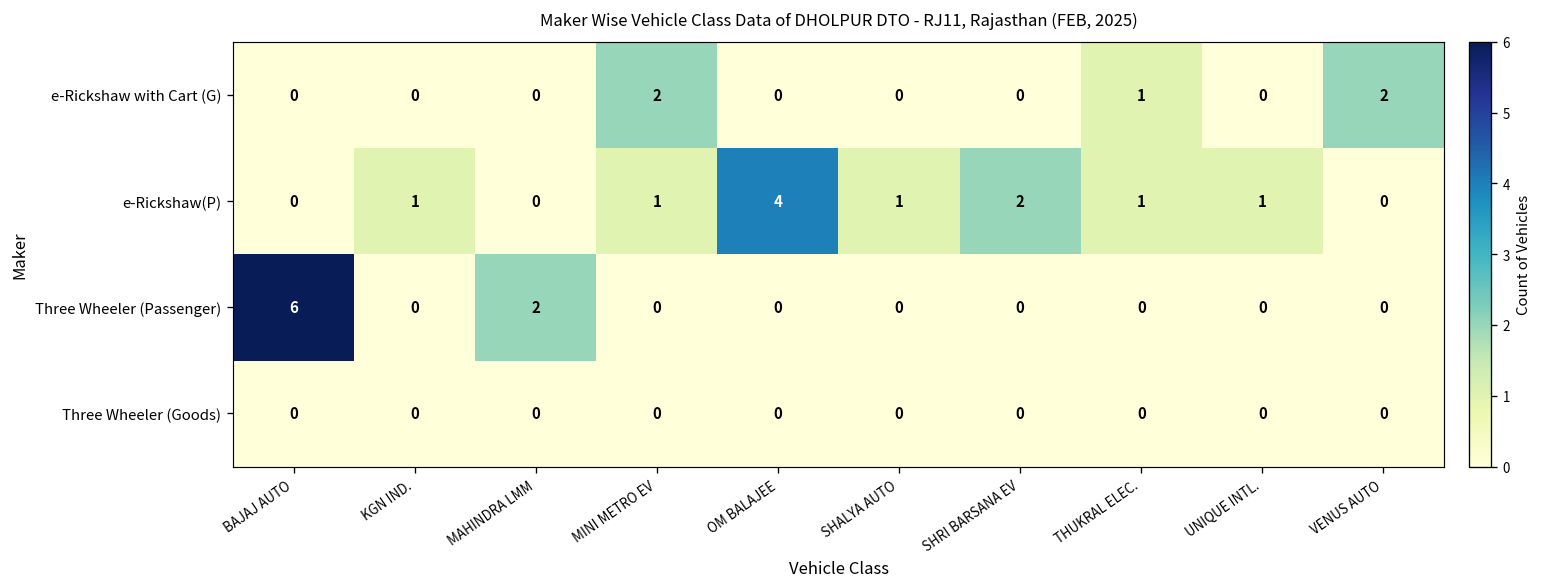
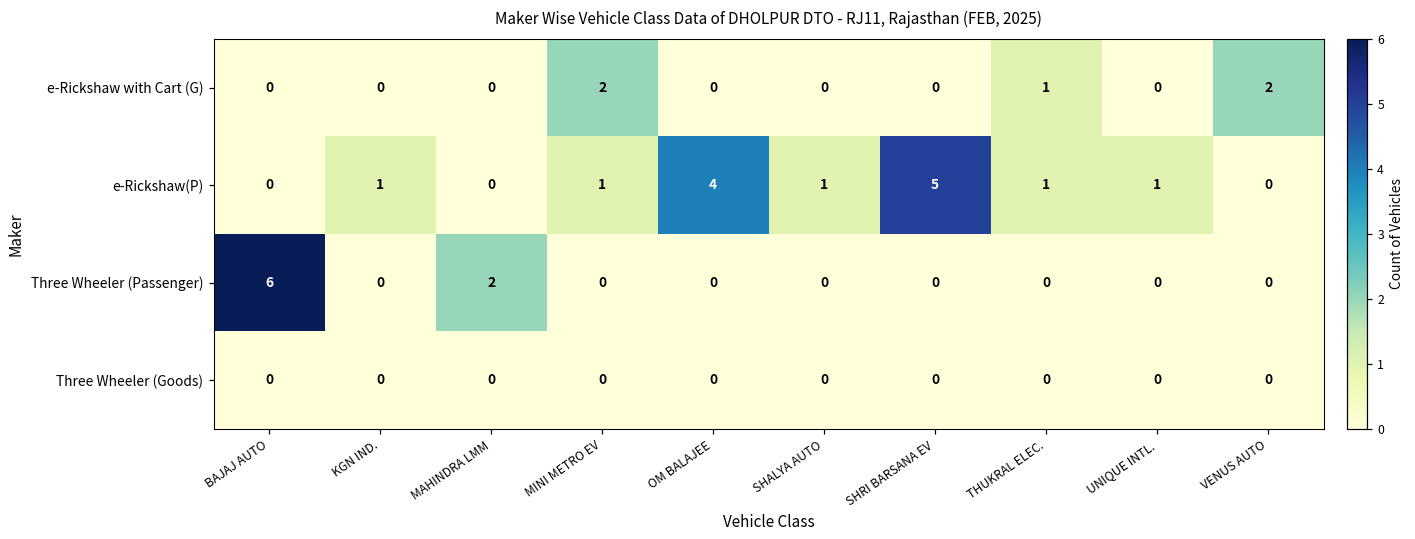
  {
    "e-Rickshaw with Cart (G)": {
      "BAJAJ AUTO": 0,
      "KGN IND.": 0,
      "MAHINDRA LMM": 0,
      "MINI METRO EV": 2,
      "OM BALAJEE": 0,
      "SHALYA AUTO": 0,
      "SHRI BARSANA EV": 0,
      "THUKRAL ELEC.": 1,
      "UNIQUE INTL.": 0,
      "VENUS AUTO": 2
    },
    "e-Rickshaw(P)": {
      "BAJAJ AUTO": 0,
      "KGN IND.": 1,
      "MAHINDRA LMM": 0,
      "MINI METRO EV": 1,
      "OM BALAJEE": 4,
      "SHALYA AUTO": 1,
-     "SHRI BARSANA EV": 2,
+     "SHRI BARSANA EV": 5,
      "THUKRAL ELEC.": 1,
      "UNIQUE INTL.": 1,
      "VENUS AUTO": 0
    },
    "Three Wheeler (Passenger)": {
      "BAJAJ AUTO": 6,
      "KGN IND.": 0,
      "MAHINDRA LMM": 2,
      "MINI METRO EV": 0,
      "OM BALAJEE": 0,
      "SHALYA AUTO": 0,
      "SHRI BARSANA EV": 0,
      "THUKRAL ELEC.": 0,
      "UNIQUE INTL.": 0,
      "VENUS AUTO": 0
    },
    "Three Wheeler (Goods)": {
      "BAJAJ AUTO": 0,
      "KGN IND.": 0,
      "MAHINDRA LMM": 0,
      "MINI METRO EV": 0,
      "OM BALAJEE": 0,
      "SHALYA AUTO": 0,
      "SHRI BARSANA EV": 0,
      "THUKRAL ELEC.": 0,
      "UNIQUE INTL.": 0,
      "VENUS AUTO": 0
    }
  }
